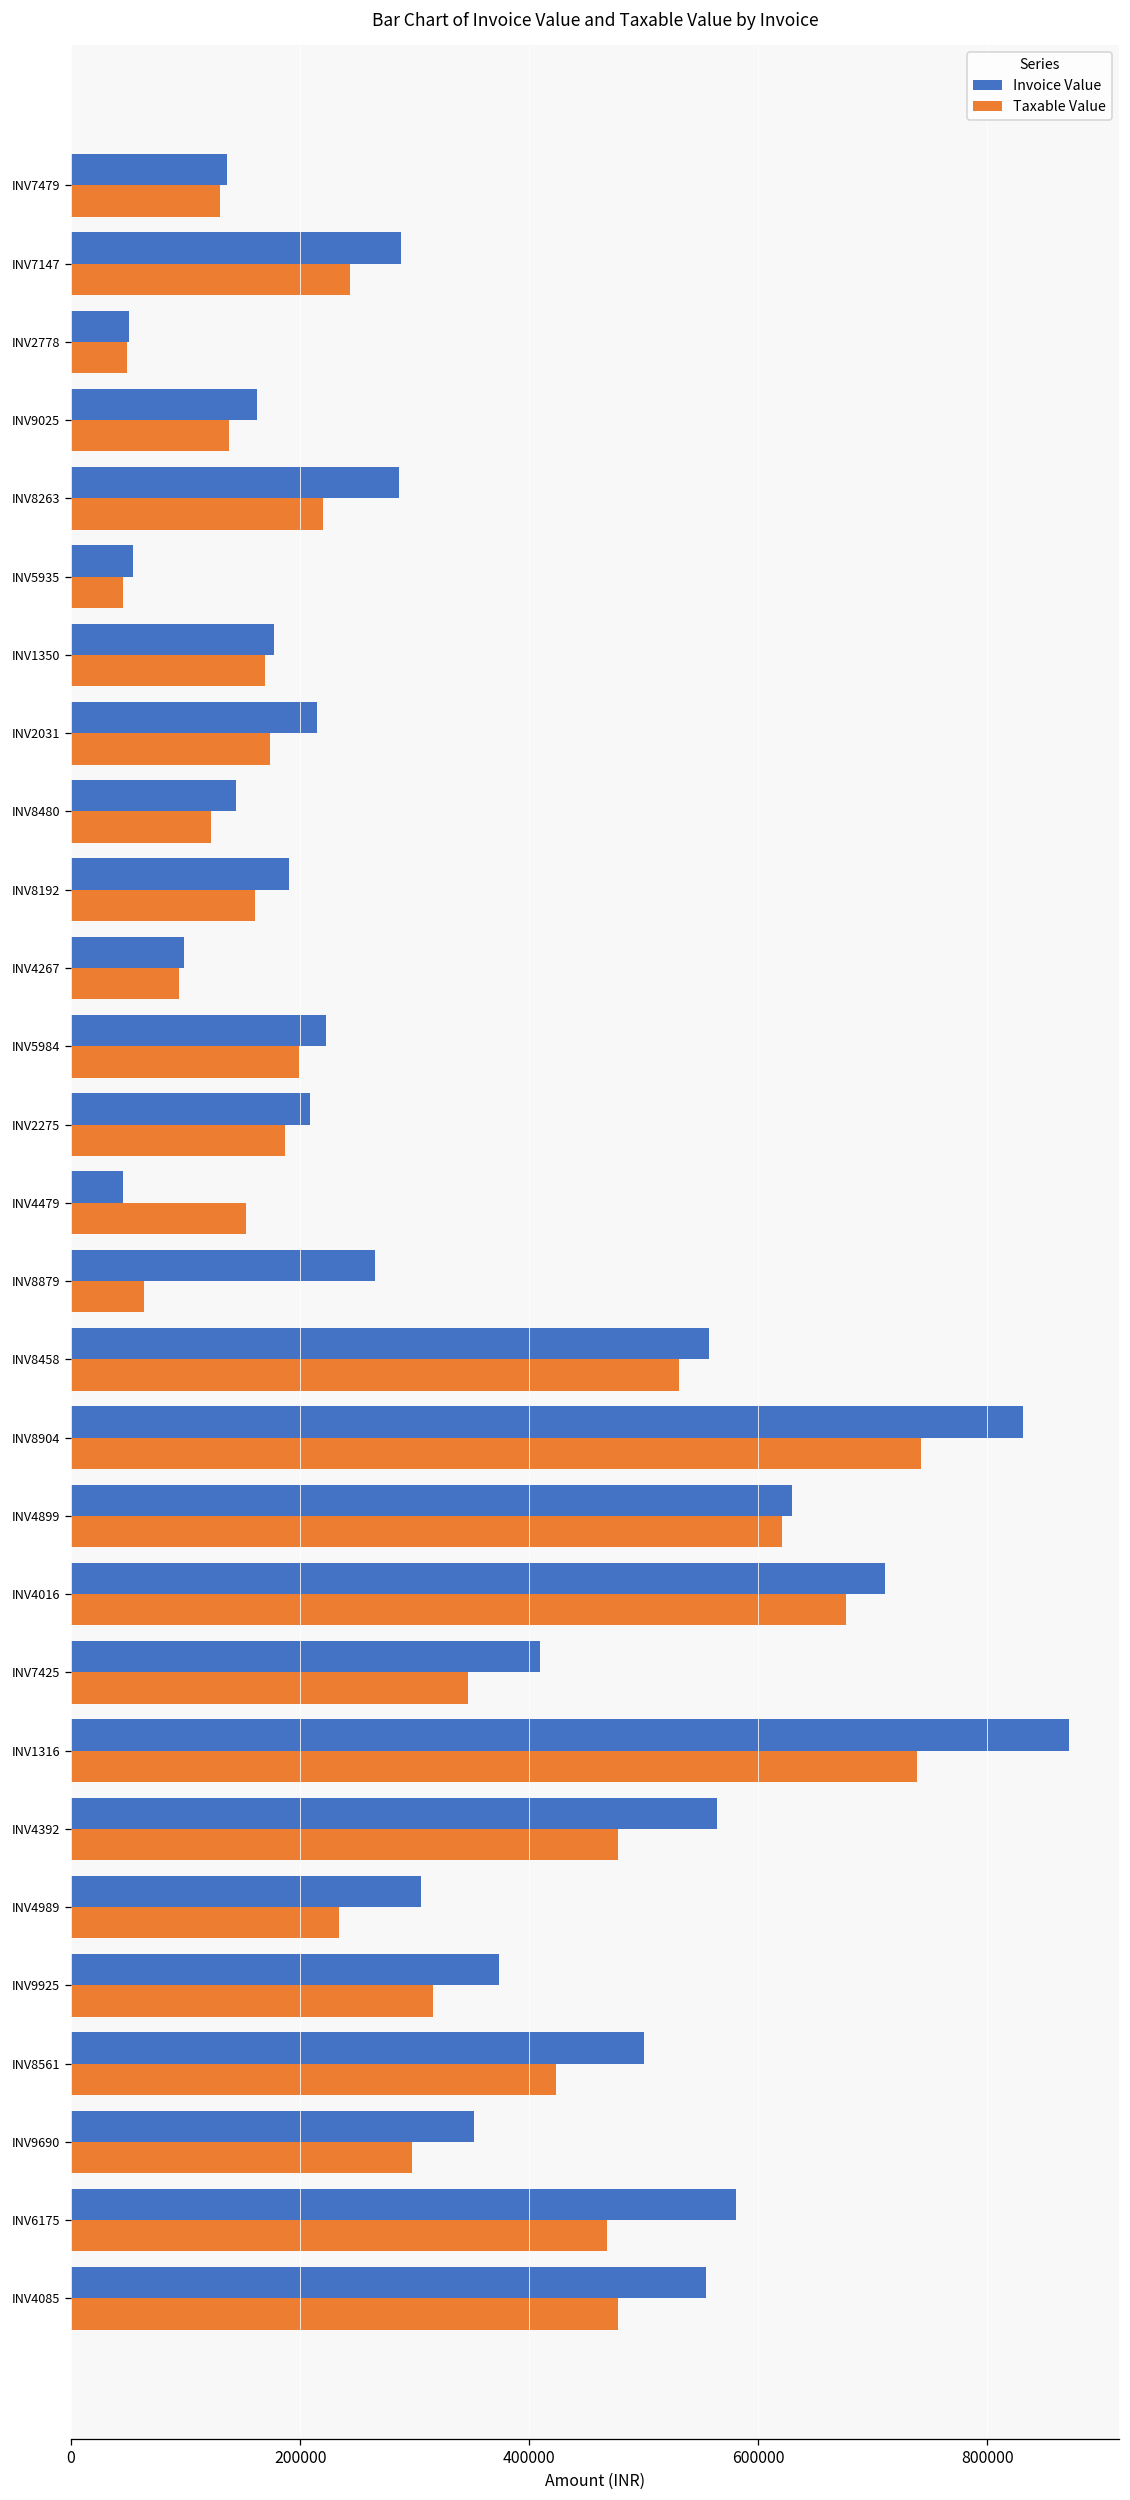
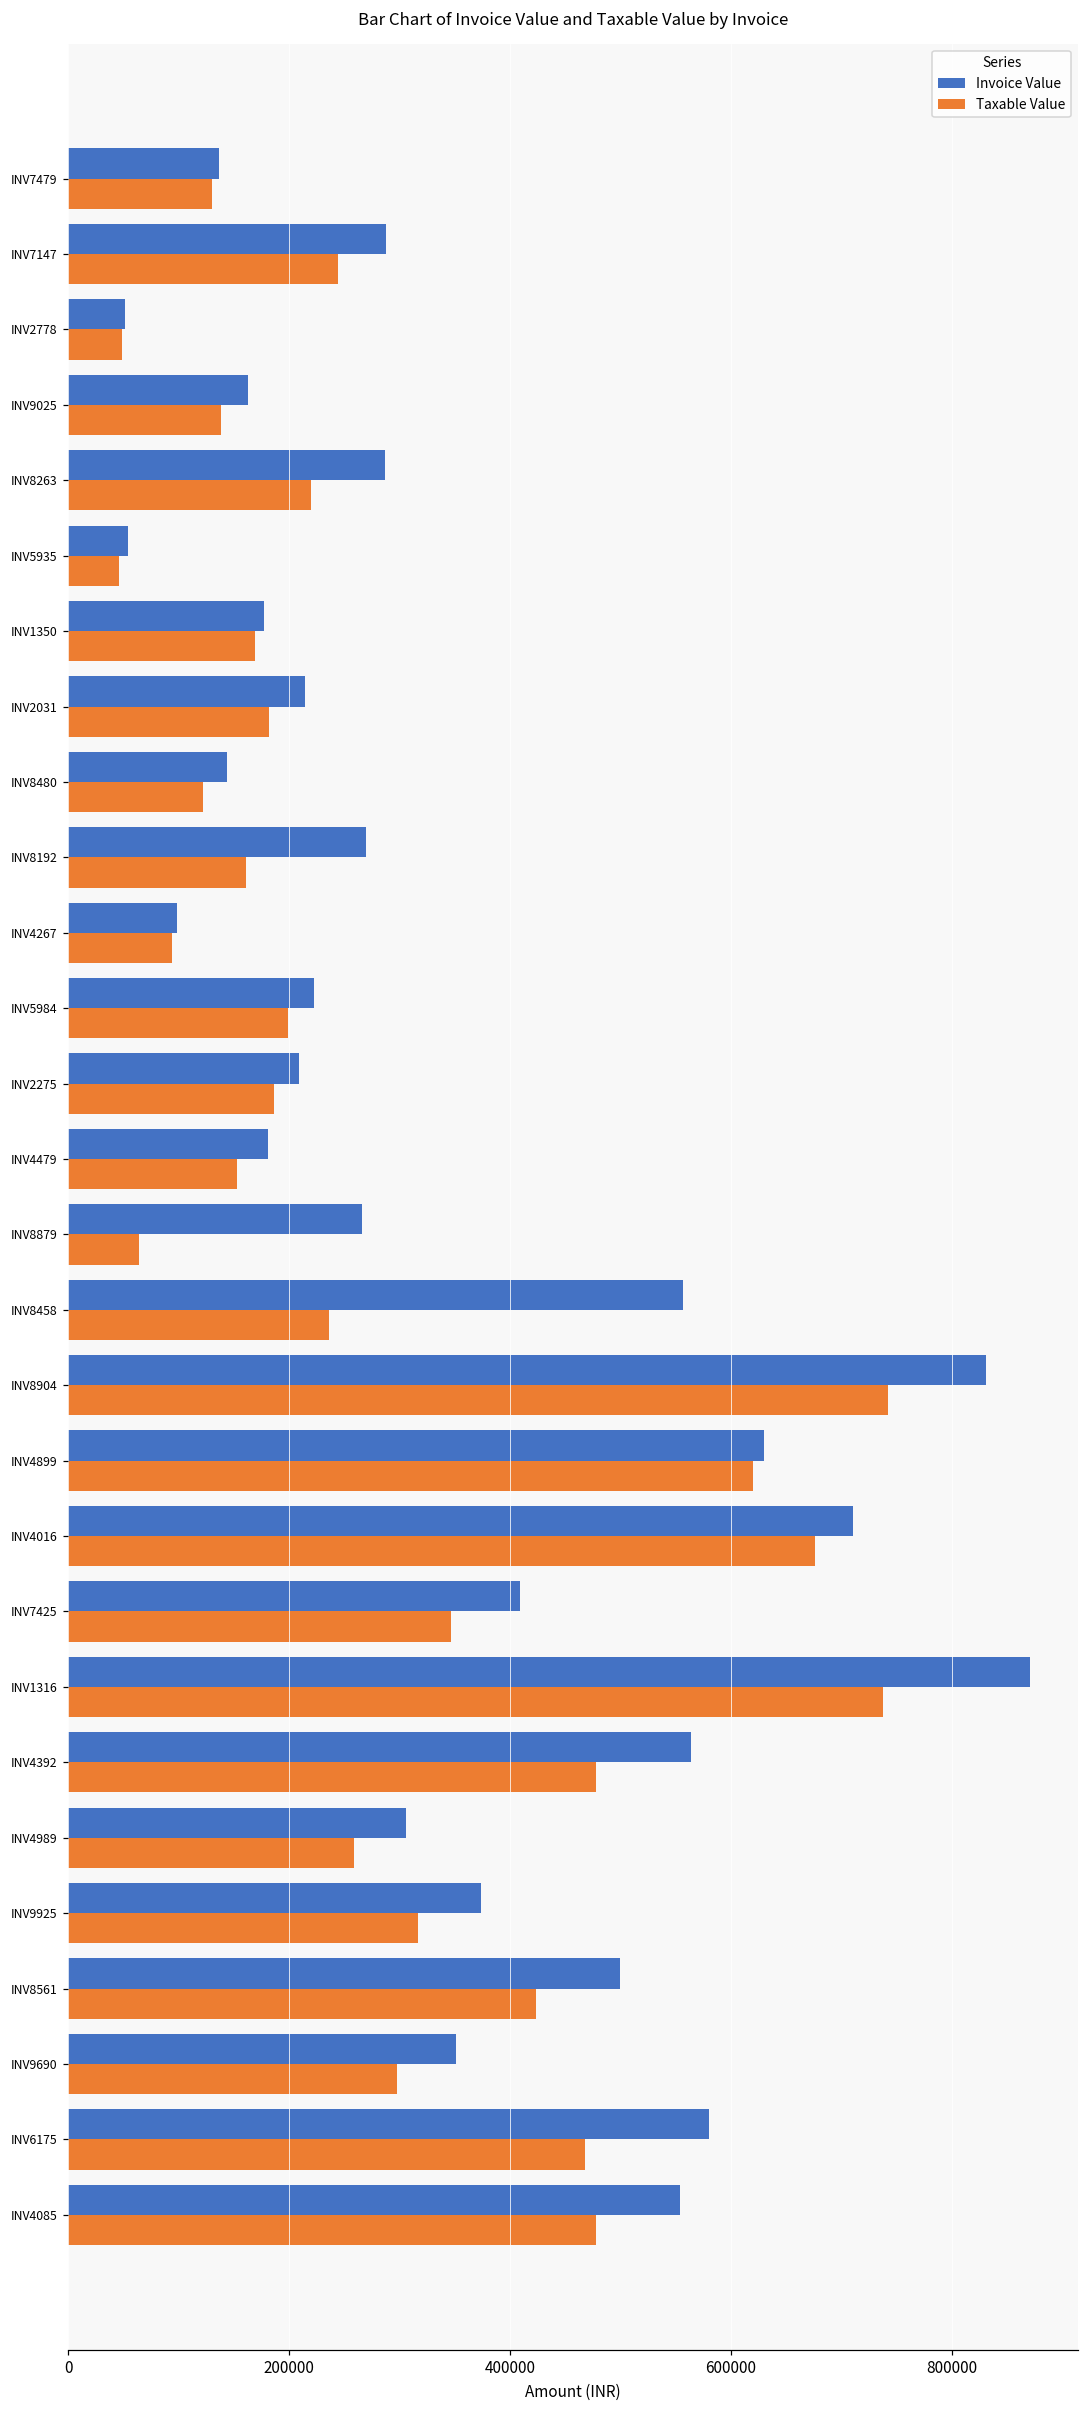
  {
    "Invoice Value": {
      "INV7479": 136000,
      "INV7147": 288000,
      "INV2778": 51000,
      "INV9025": 163000,
      "INV8263": 287000,
      "INV5935": 54000,
      "INV1350": 177000,
      "INV2031": 214000,
      "INV8480": 144000,
-     "INV8192": 190000,
+     "INV8192": 269000,
      "INV4267": 99000,
      "INV5984": 223000,
      "INV2275": 209000,
-     "INV4479": 46000,
+     "INV4479": 181000,
      "INV8879": 266000,
      "INV8458": 557000,
      "INV8904": 831000,
      "INV4899": 630000,
      "INV4016": 710000,
      "INV7425": 409000,
      "INV1316": 871000,
      "INV4392": 564000,
      "INV4989": 306000,
      "INV9925": 373000,
      "INV8561": 500000,
      "INV9690": 351000,
      "INV6175": 580000,
      "INV4085": 554000
    },
    "Taxable Value": {
      "INV7479": 130000,
      "INV7147": 244000,
      "INV2778": 49000,
      "INV9025": 138000,
      "INV8263": 220000,
      "INV5935": 46000,
      "INV1350": 169000,
-     "INV2031": 173000,
+     "INV2031": 182000,
      "INV8480": 122000,
      "INV8192": 161000,
      "INV4267": 94000,
      "INV5984": 199000,
      "INV2275": 187000,
      "INV4479": 153000,
      "INV8879": 63000,
-     "INV8458": 530000,
+     "INV8458": 236000,
      "INV8904": 742000,
      "INV4899": 621000,
      "INV4016": 677000,
      "INV7425": 347000,
      "INV1316": 738000,
      "INV4392": 478000,
-     "INV4989": 234000,
+     "INV4989": 259000,
      "INV9925": 316000,
      "INV8561": 424000,
      "INV9690": 298000,
      "INV6175": 468000,
      "INV4085": 478000
    }
  }
